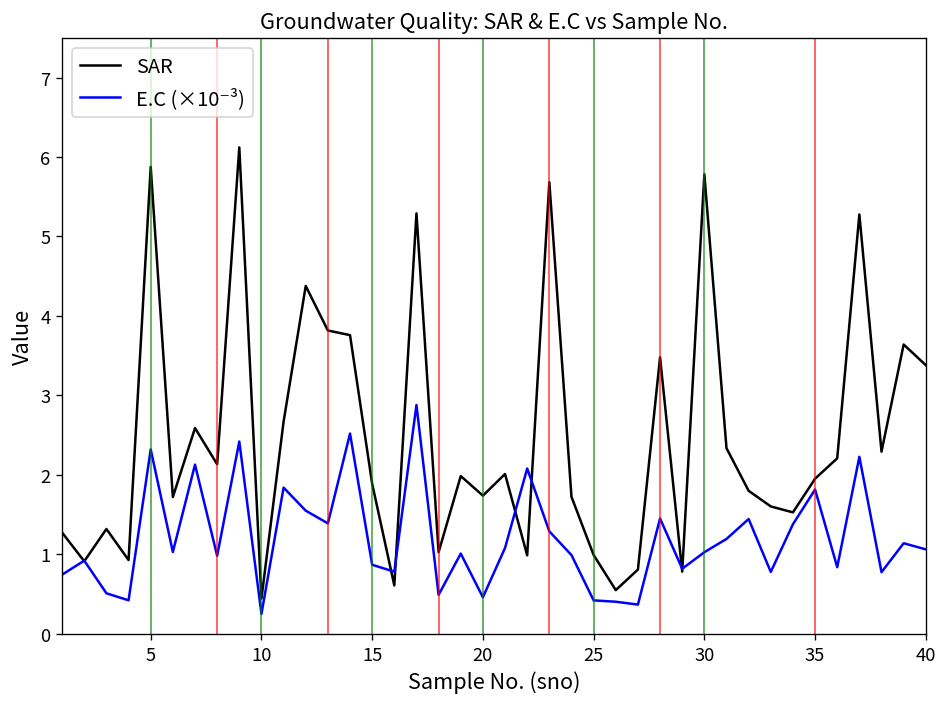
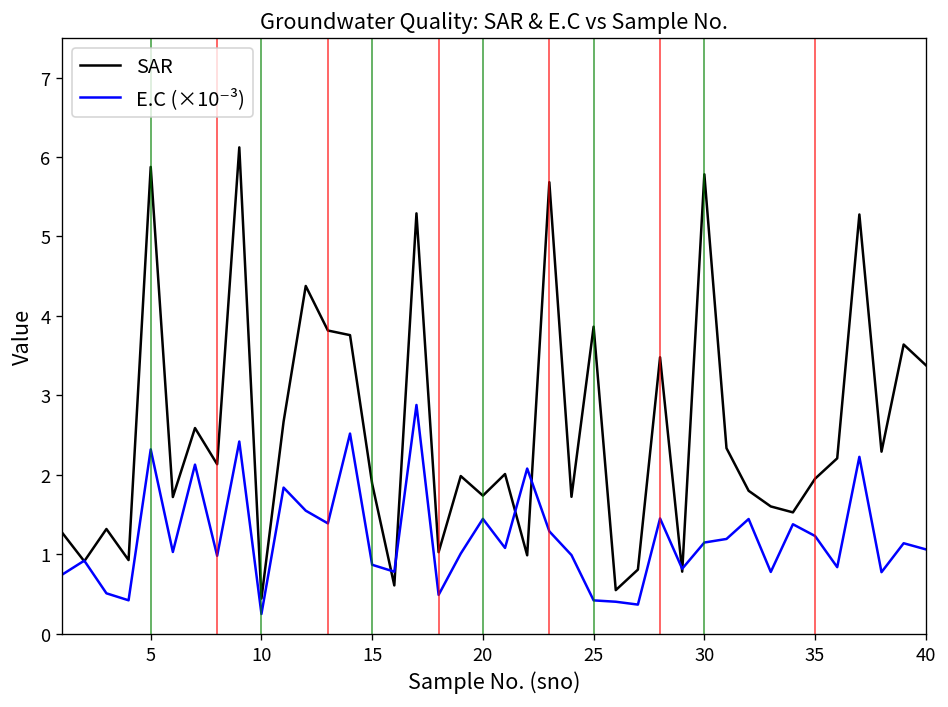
  {
    "SAR": {
      "5": 5.9,
      "10": 0.4,
      "15": 1.9,
      "20": 1.7,
-     "25": 1.0,
+     "25": 3.9,
      "30": 5.8,
      "35": 2.0,
      "40": 3.4
    },
    "E.C (×10⁻³)": {
      "5": 2.3,
      "10": 0.3,
      "15": 0.9,
-     "20": 0.5,
+     "20": 1.4,
      "25": 0.4,
-     "30": 1.0,
-     "35": 1.8,
+     "30": 1.1,
+     "35": 1.2,
      "40": 1.1
    }
  }
